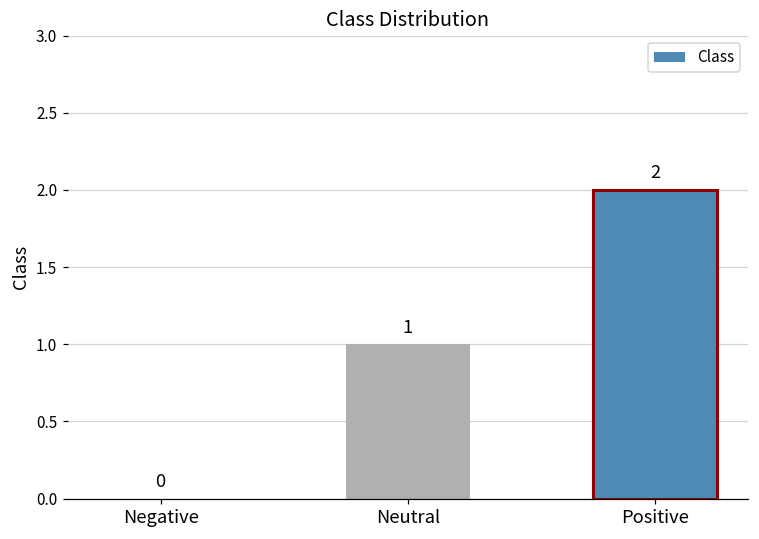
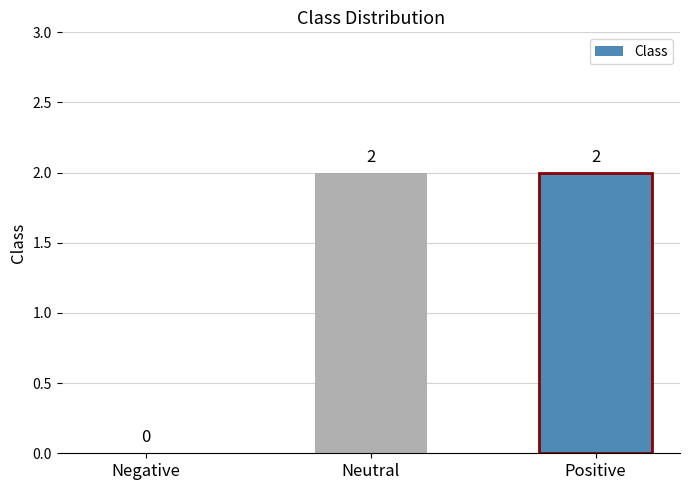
  {
    "Negative": 0,
-   "Neutral": 1,
+   "Neutral": 2,
    "Positive": 2
  }
